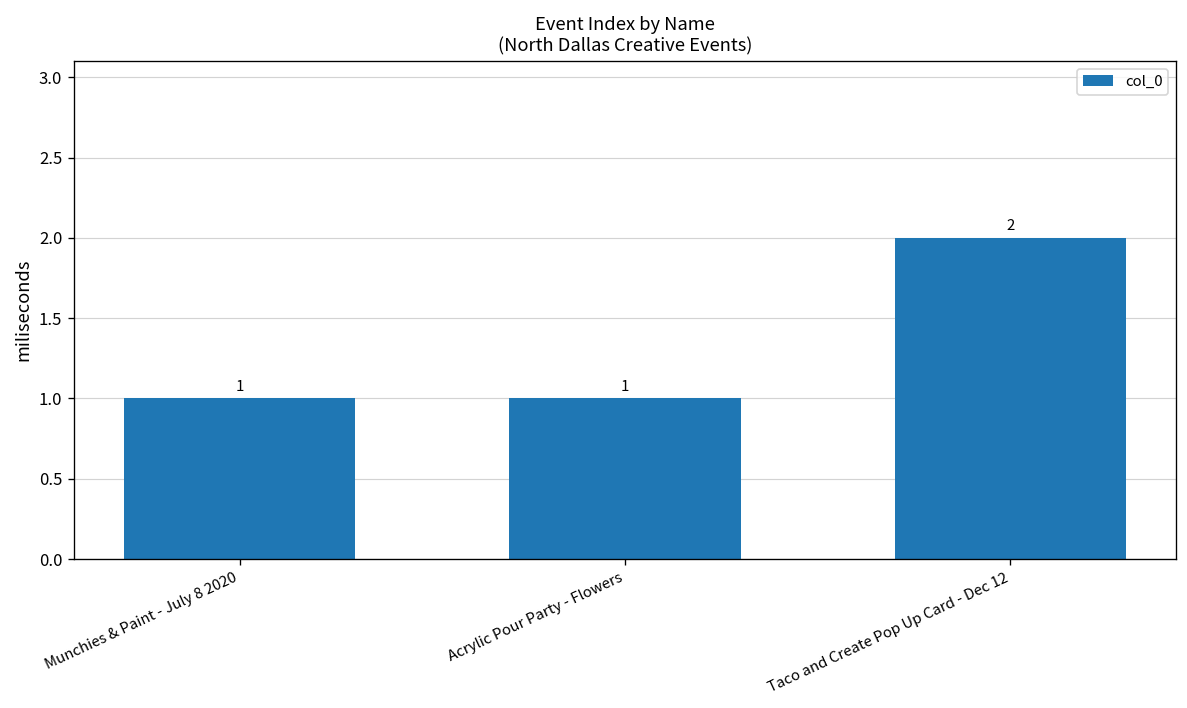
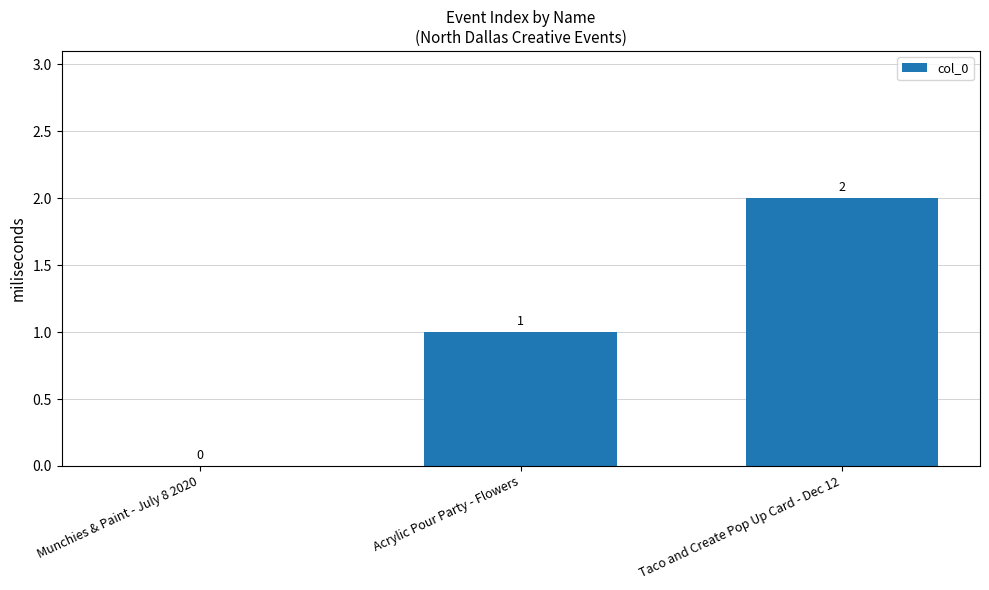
  {
-   "Munchies & Paint - July 8 2020": 1,
+   "Munchies & Paint - July 8 2020": 0,
    "Acrylic Pour Party - Flowers": 1,
    "Taco and Create Pop Up Card - Dec 12": 2
  }
